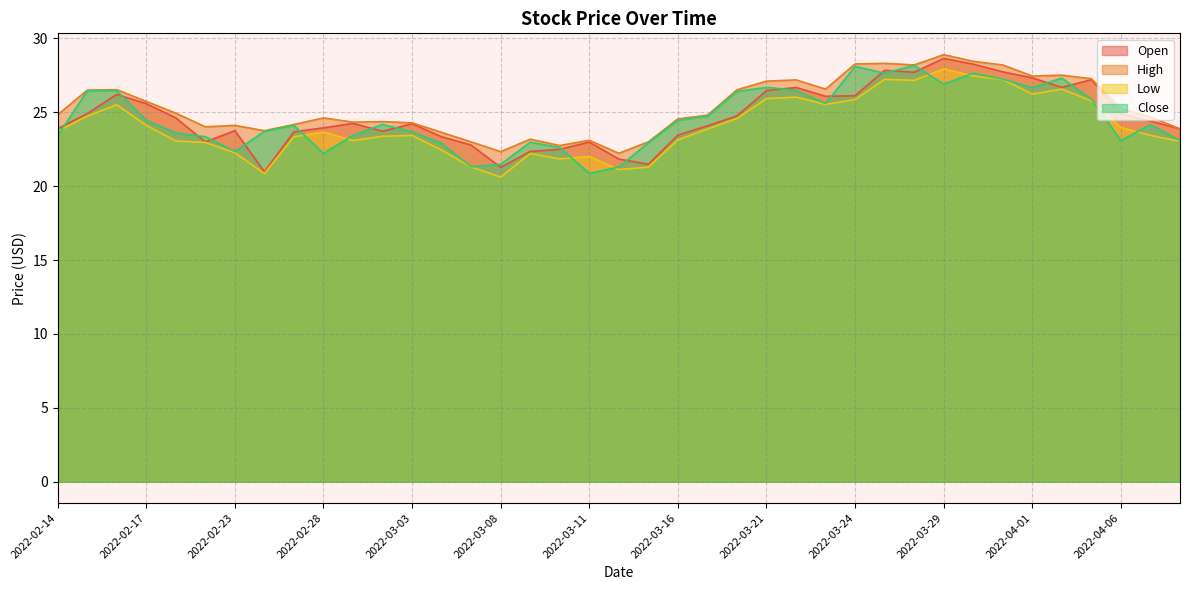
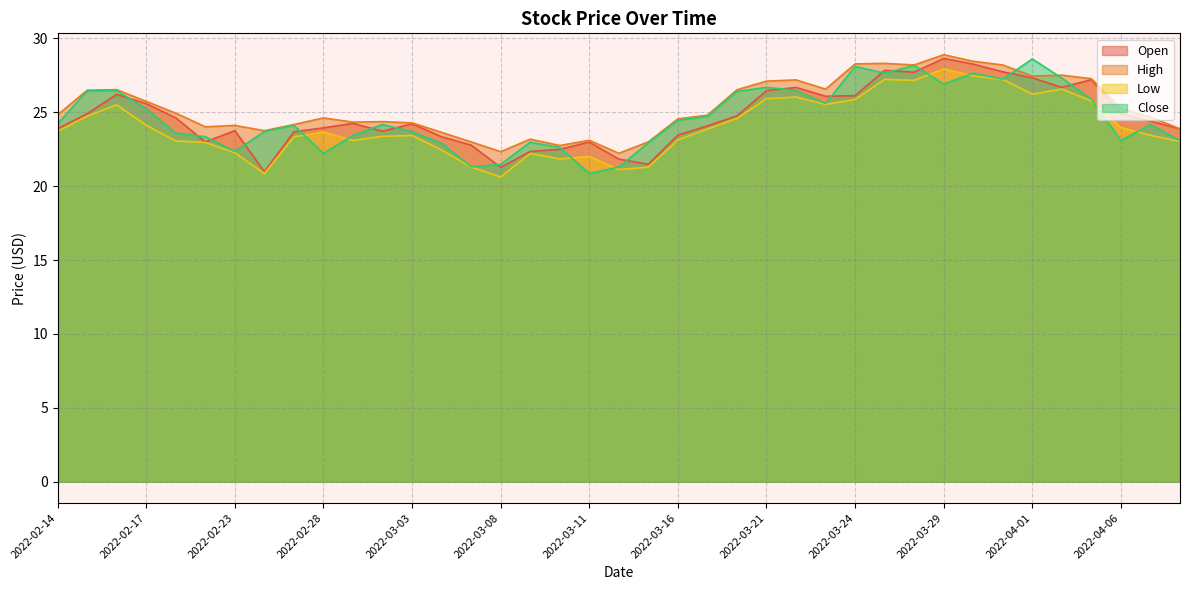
  {
    "Close": {
-     "2022-02-14": 23.4,
-     "2022-02-17": 24.5,
+     "2022-02-14": 24.2,
+     "2022-02-17": 25.2,
      "2022-02-28": 22.2,
      "2022-03-03": 23.7,
      "2022-03-08": 21.5,
      "2022-03-11": 20.9,
      "2022-03-21": 26.7,
      "2022-03-24": 28.1,
      "2022-03-29": 26.9,
-     "2022-04-01": 26.7,
+     "2022-04-01": 28.6,
      "2022-04-06": 23.1
    }
  }
